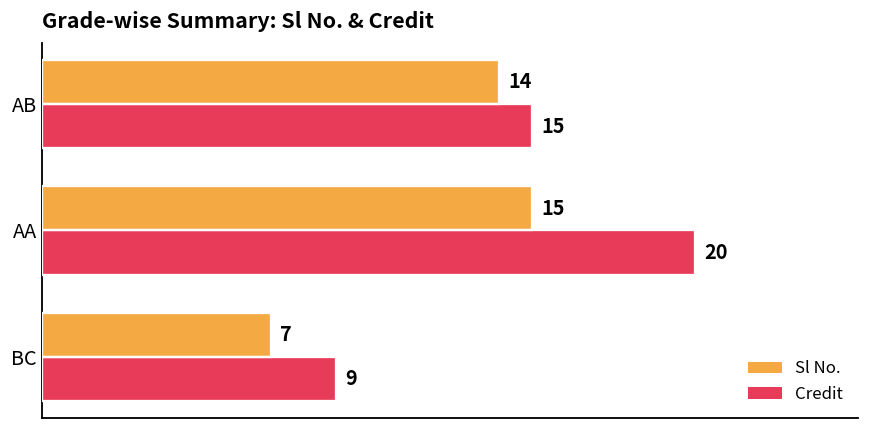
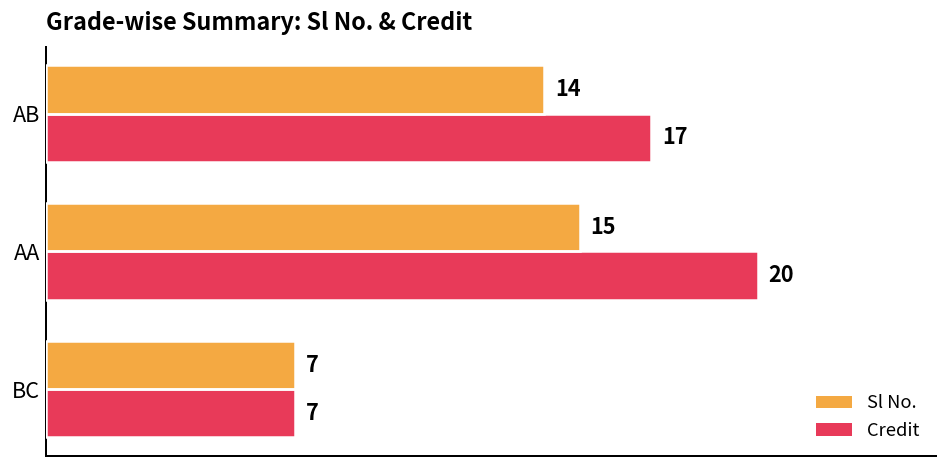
  {
    "Sl No.": {
      "AB": 14,
      "AA": 15,
      "BC": 7
    },
    "Credit": {
-     "AB": 15,
+     "AB": 17,
      "AA": 20,
-     "BC": 9
+     "BC": 7
    }
  }
